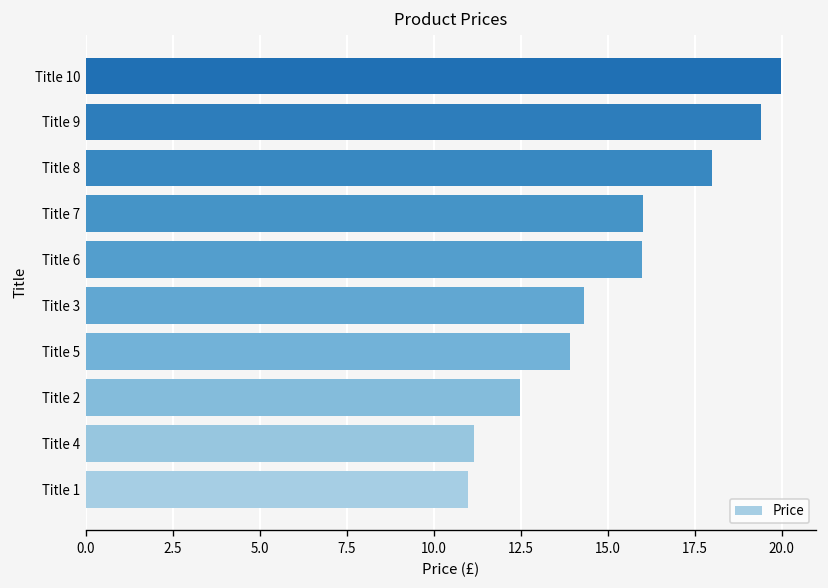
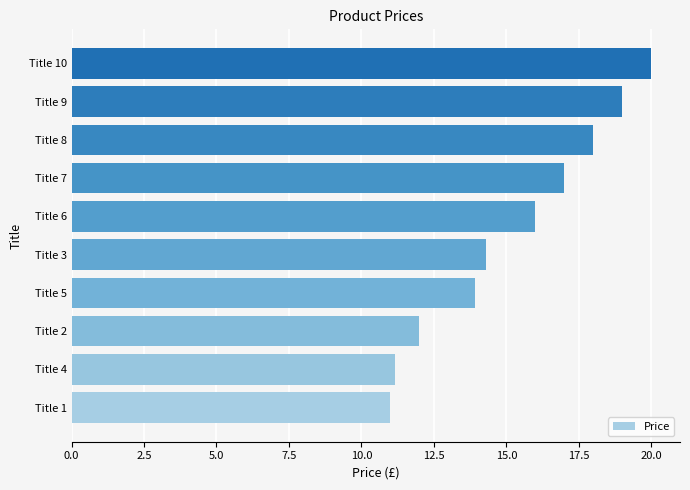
  {
    "Title 10": 20.0,
-   "Title 9": 19.4,
+   "Title 9": 19.0,
    "Title 8": 18.0,
-   "Title 7": 16.0,
+   "Title 7": 17.0,
    "Title 6": 16.0,
    "Title 3": 14.3,
    "Title 5": 13.9,
-   "Title 2": 12.5,
+   "Title 2": 12.0,
    "Title 4": 11.2,
    "Title 1": 11.0
  }
